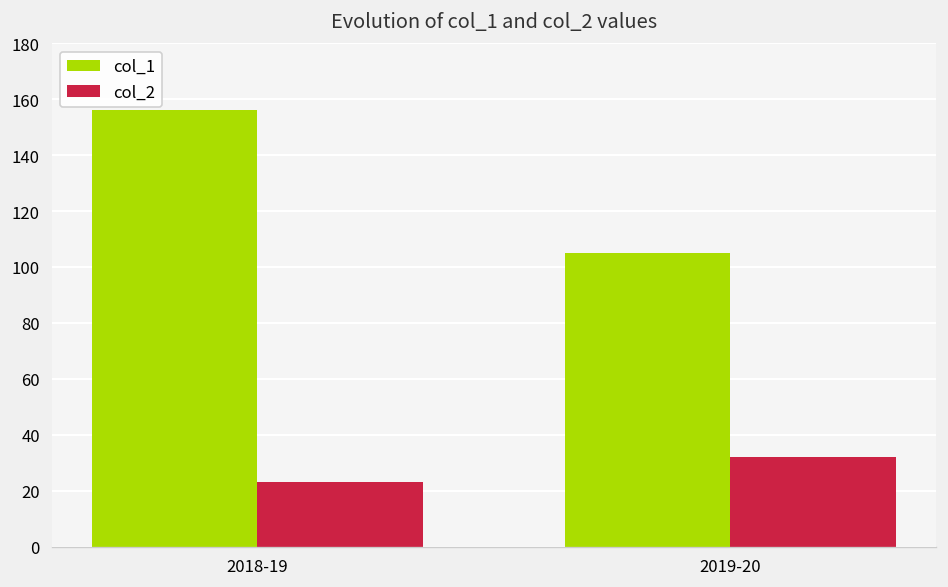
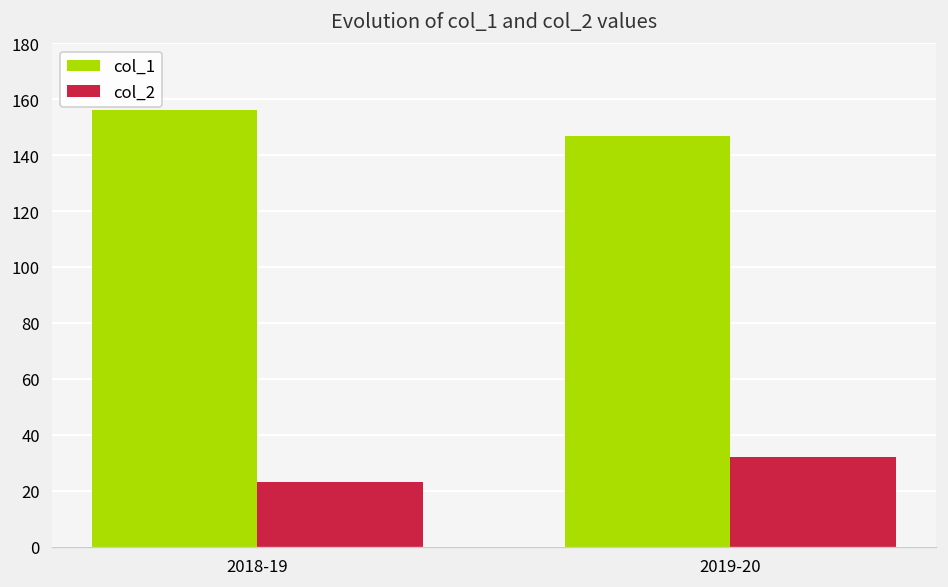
  {
    "col_1": {
      "2018-19": 156,
-     "2019-20": 105
+     "2019-20": 147
    },
    "col_2": {
      "2018-19": 23,
      "2019-20": 32
    }
  }
